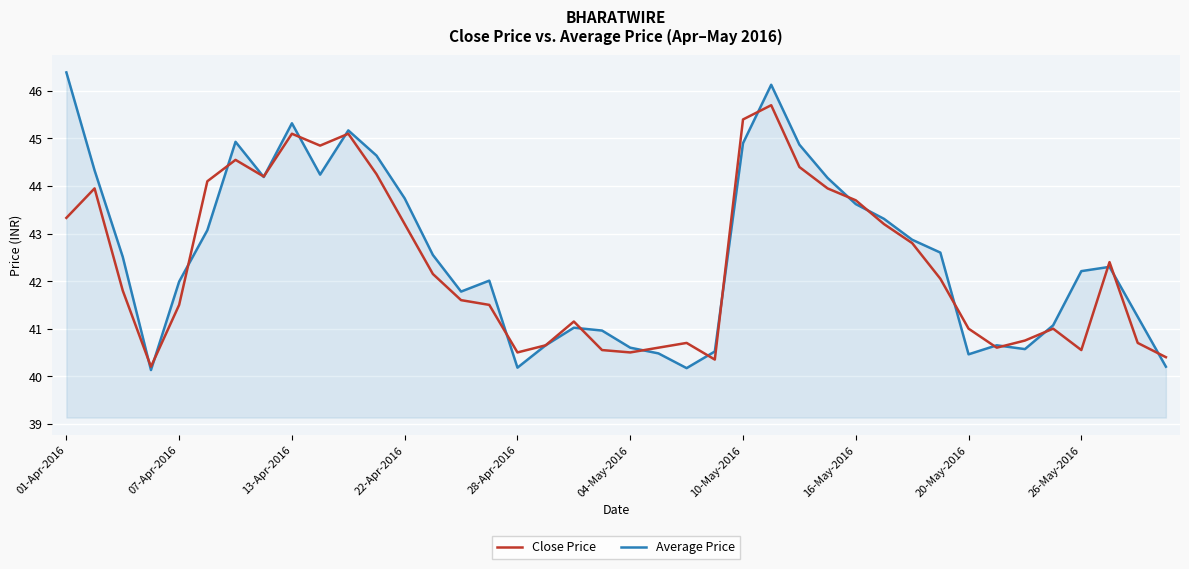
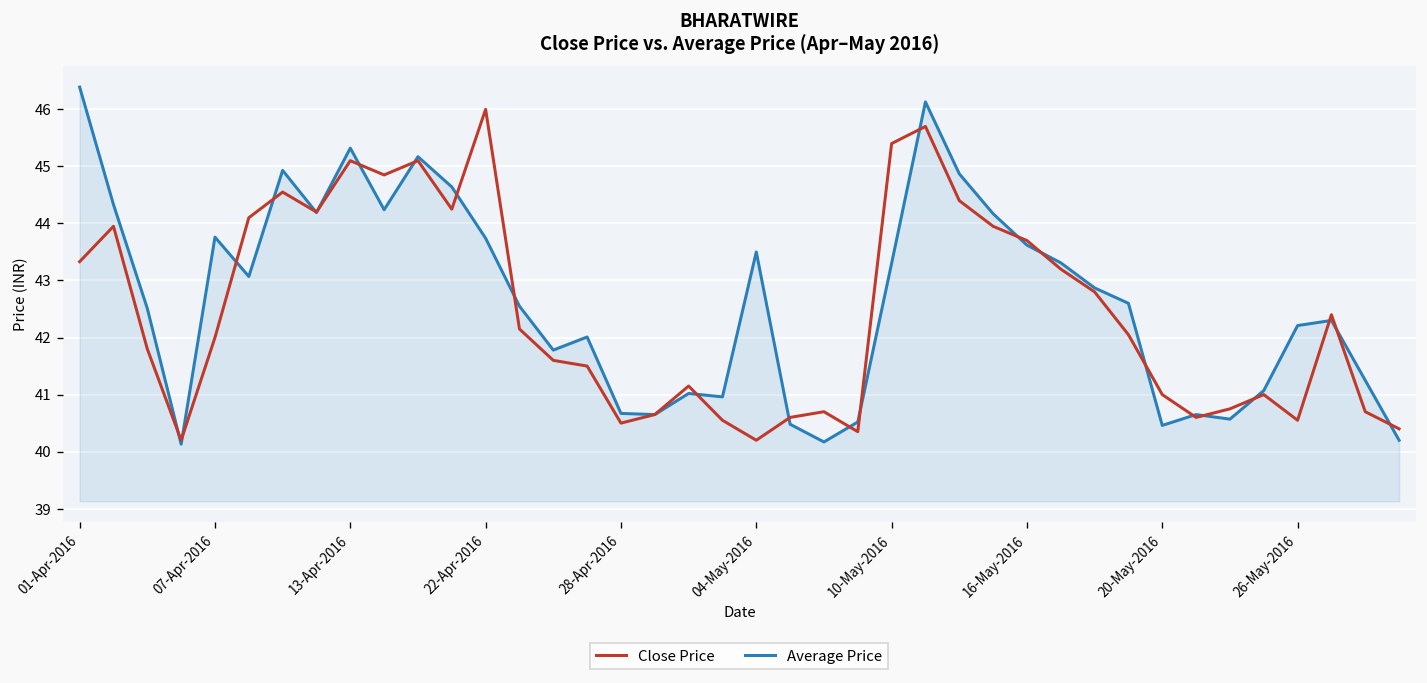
  {
    "Close Price": {
      "01-Apr-2016": 43.3,
-     "07-Apr-2016": 41.5,
+     "07-Apr-2016": 42.0,
      "13-Apr-2016": 45.1,
-     "22-Apr-2016": 43.2,
+     "22-Apr-2016": 46.0,
      "28-Apr-2016": 40.5,
-     "04-May-2016": 40.5,
+     "04-May-2016": 40.2,
      "10-May-2016": 45.4,
      "16-May-2016": 43.7,
      "20-May-2016": 41.0,
      "26-May-2016": 40.6
    },
    "Average Price": {
      "01-Apr-2016": 46.4,
-     "07-Apr-2016": 42.0,
+     "07-Apr-2016": 43.8,
      "13-Apr-2016": 45.3,
      "22-Apr-2016": 43.7,
-     "28-Apr-2016": 40.2,
-     "04-May-2016": 40.6,
-     "10-May-2016": 44.9,
+     "28-Apr-2016": 40.7,
+     "04-May-2016": 43.5,
+     "10-May-2016": 43.3,
      "16-May-2016": 43.6,
      "20-May-2016": 40.5,
      "26-May-2016": 42.2
    }
  }
